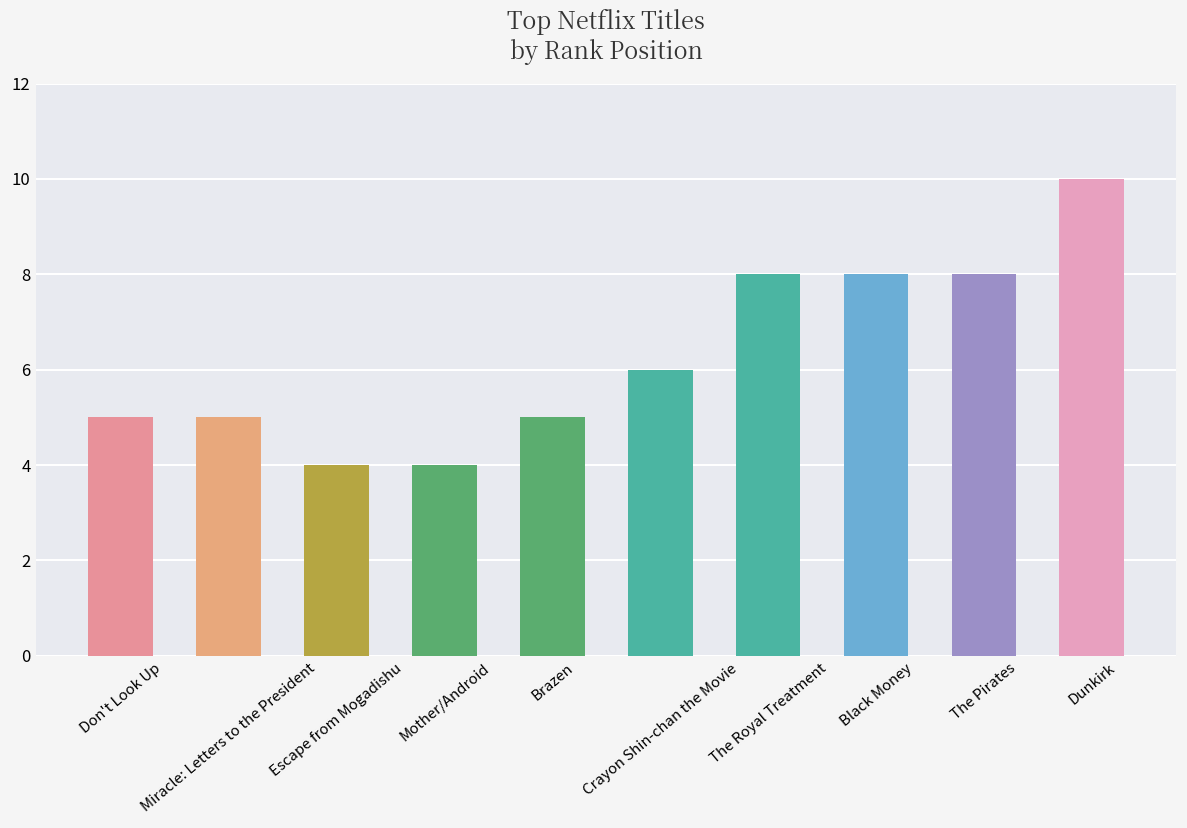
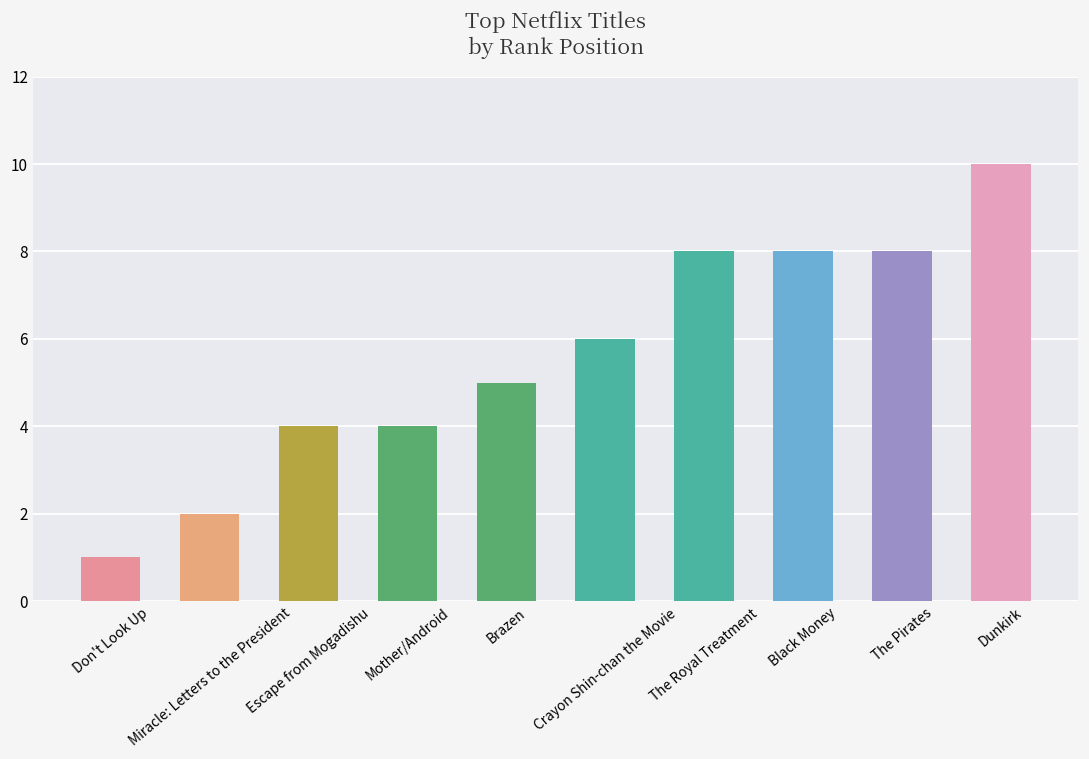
  {
-   "Don't Look Up": 5,
-   "Miracle: Letters to the President": 5,
+   "Don't Look Up": 1,
+   "Miracle: Letters to the President": 2,
    "Escape from Mogadishu": 4,
    "Mother/Android": 4,
    "Brazen": 5,
    "Crayon Shin-chan the Movie": 6,
    "The Royal Treatment": 8,
    "Black Money": 8,
    "The Pirates": 8,
    "Dunkirk": 10
  }
